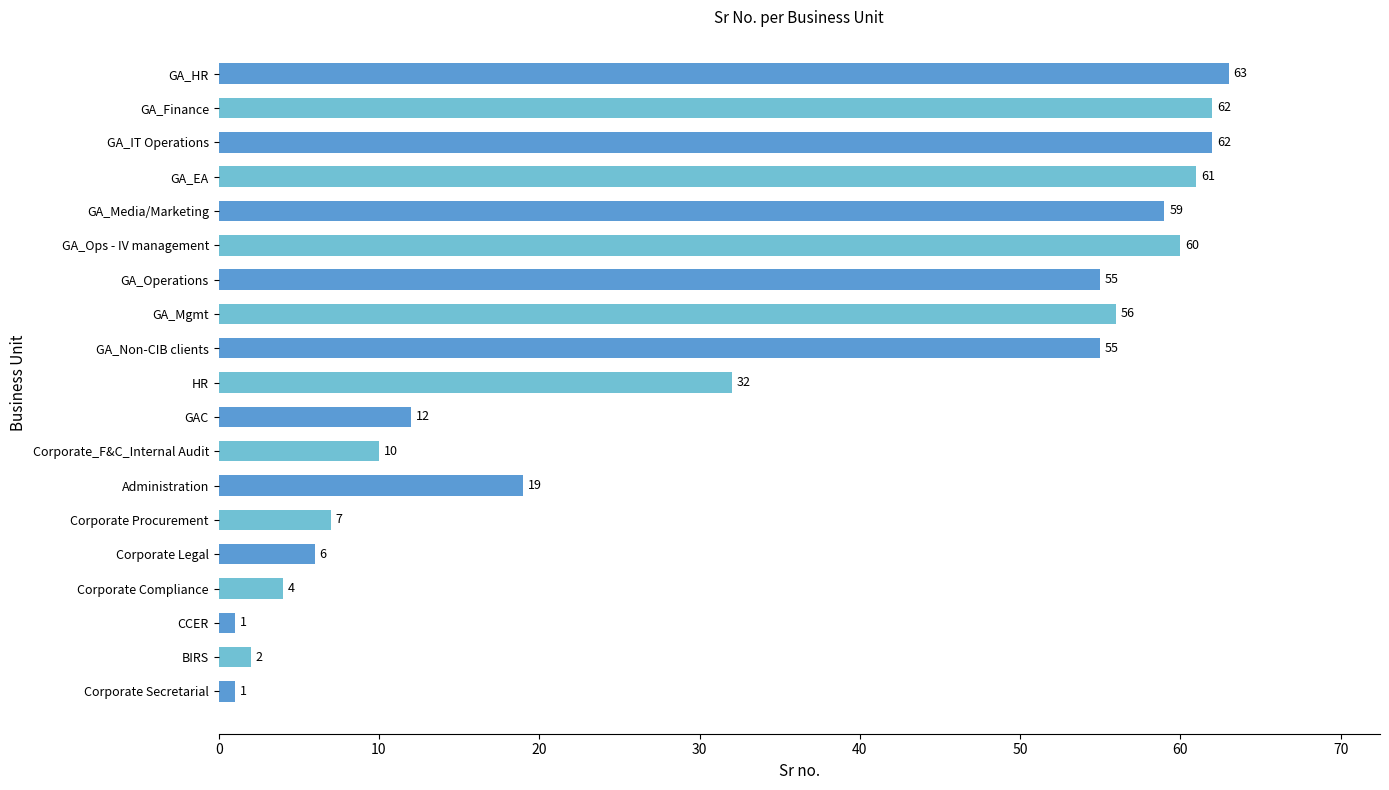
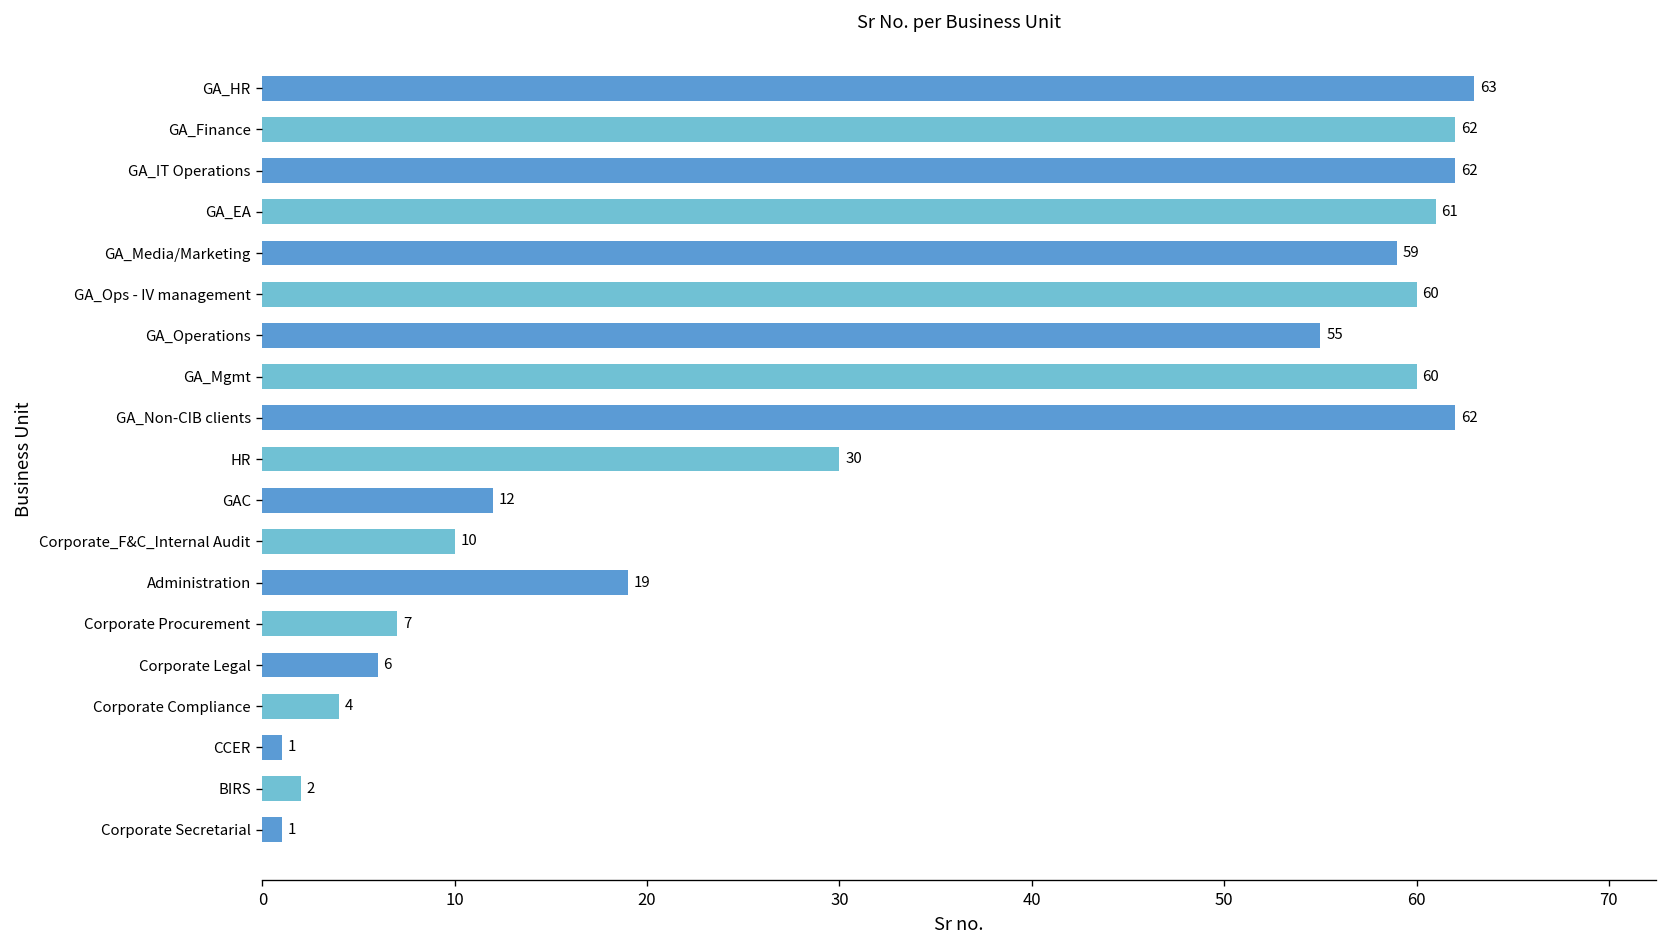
  {
    "GA_HR": 63,
    "GA_Finance": 62,
    "GA_IT Operations": 62,
    "GA_EA": 61,
    "GA_Media/Marketing": 59,
    "GA_Ops - IV management": 60,
    "GA_Operations": 55,
-   "GA_Mgmt": 56,
-   "GA_Non-CIB clients": 55,
-   "HR": 32,
+   "GA_Mgmt": 60,
+   "GA_Non-CIB clients": 62,
+   "HR": 30,
    "GAC": 12,
    "Corporate_F&C_Internal Audit": 10,
    "Administration": 19,
    "Corporate Procurement": 7,
    "Corporate Legal": 6,
    "Corporate Compliance": 4,
    "CCER": 1,
    "BIRS": 2,
    "Corporate Secretarial": 1
  }
